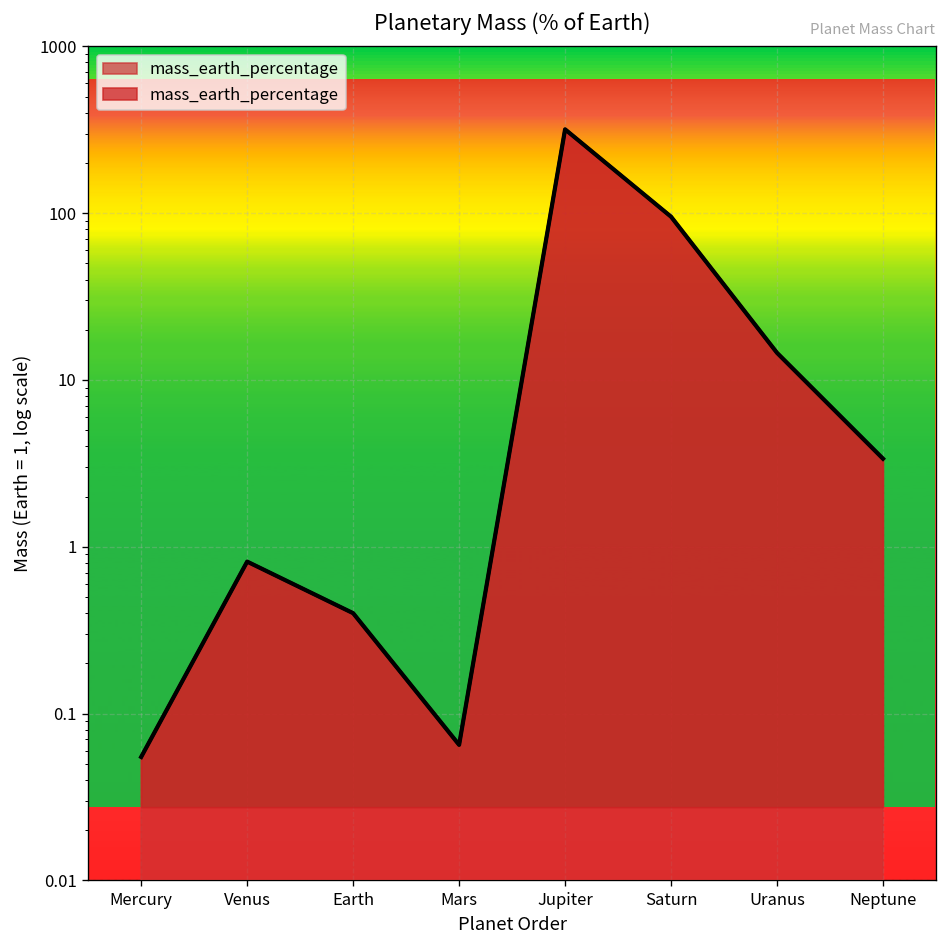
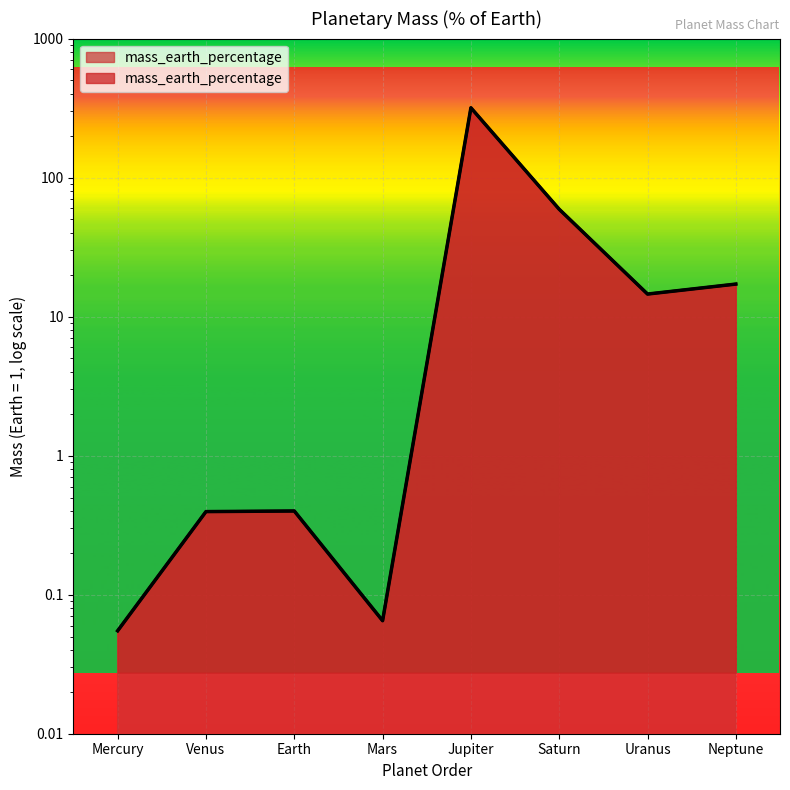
  {
    "Mercury": 0.055,
-   "Venus": 0.8,
+   "Venus": 0.40,
    "Earth": 0.40,
    "Mars": 0.07,
    "Jupiter": 320,
-   "Saturn": 100,
+   "Saturn": 59,
    "Uranus": 15,
-   "Neptune": 3.4
+   "Neptune": 17
  }
